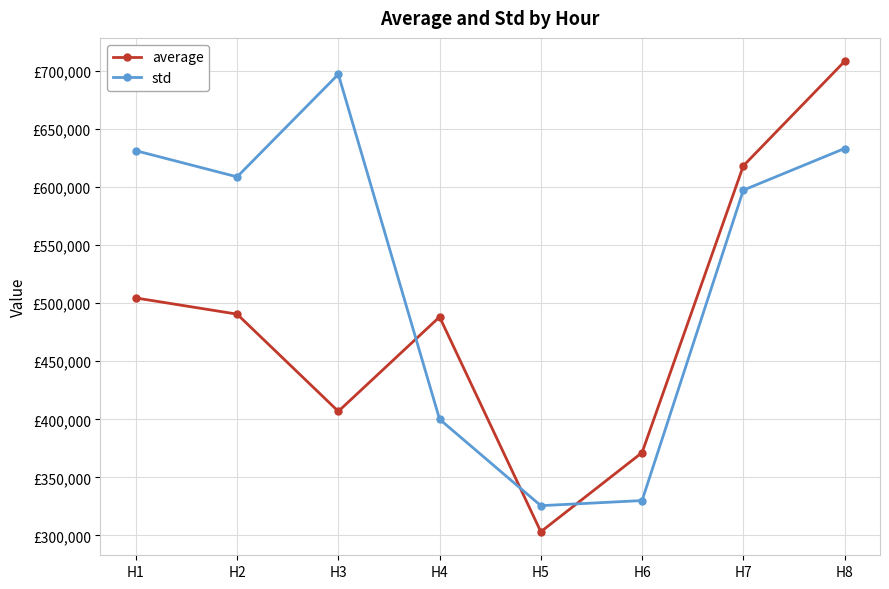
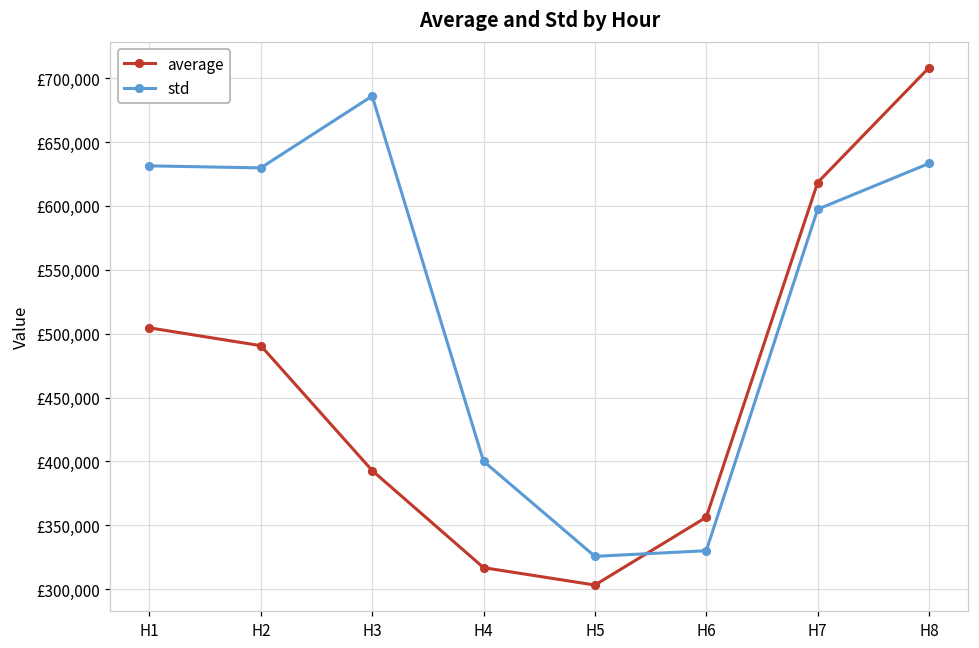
  {
    "average": {
      "H1": "£505,000",
      "H2": "£491,000",
-     "H3": "£407,000",
-     "H4": "£488,000",
+     "H3": "£393,000",
+     "H4": "£317,000",
      "H5": "£303,000",
-     "H6": "£371,000",
+     "H6": "£356,000",
      "H7": "£618,000",
      "H8": "£708,000"
    },
    "std": {
      "H1": "£631,000",
-     "H2": "£609,000",
-     "H3": "£697,000",
+     "H2": "£630,000",
+     "H3": "£686,000",
      "H4": "£400,000",
      "H5": "£326,000",
      "H6": "£330,000",
      "H7": "£597,000",
      "H8": "£633,000"
    }
  }
